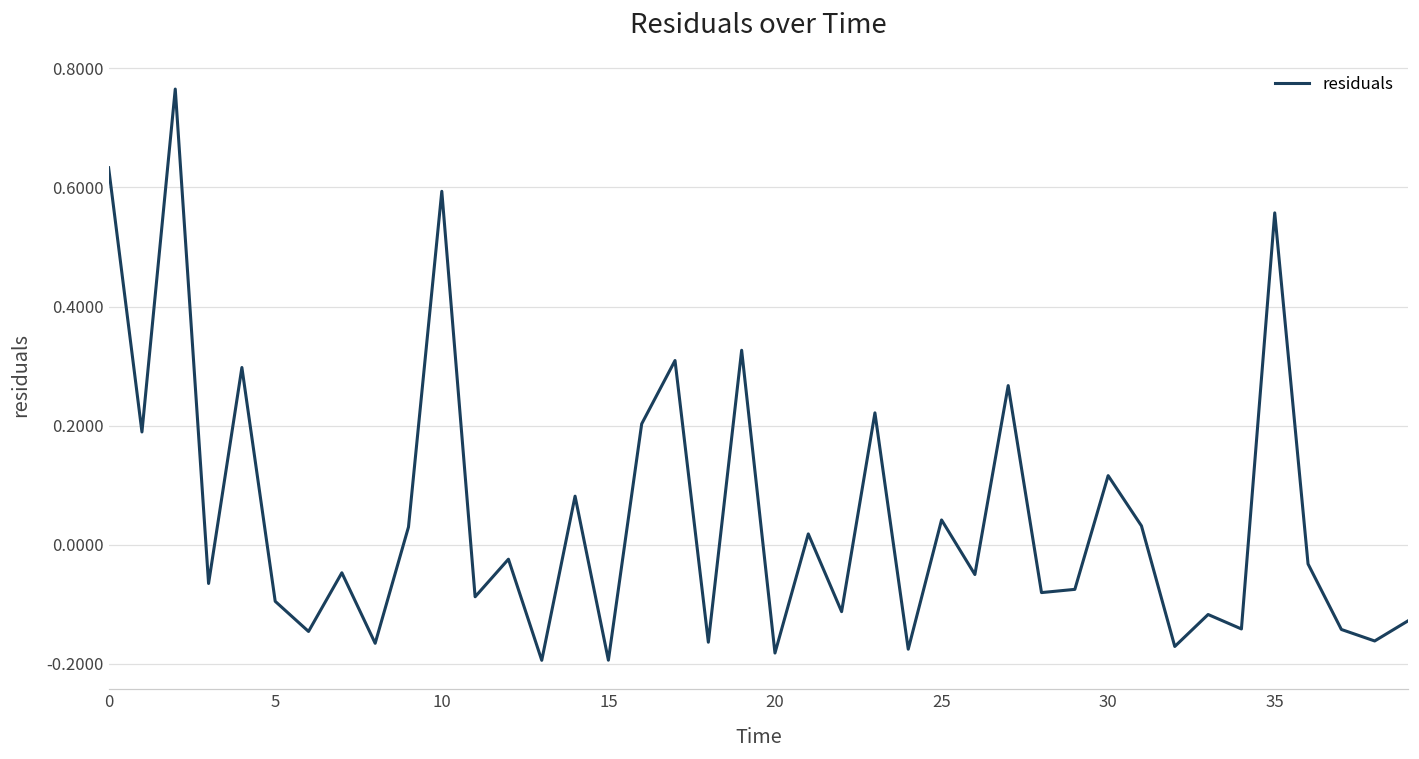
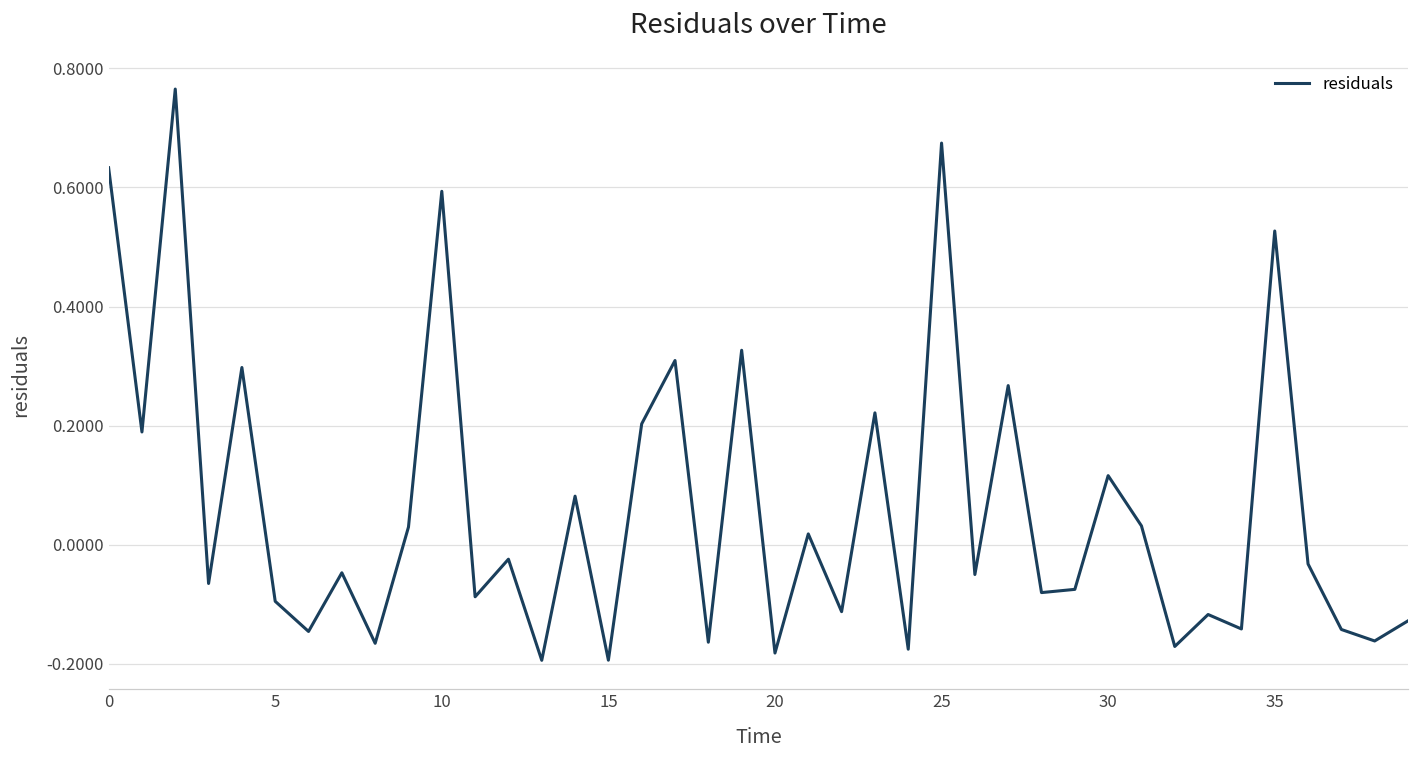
  {
    "0": 0.63,
    "5": -0.09,
    "10": 0.59,
    "15": -0.19,
    "20": -0.18,
-   "25": 0.04,
+   "25": 0.67,
    "30": 0.12,
-   "35": 0.56
+   "35": 0.53
  }
